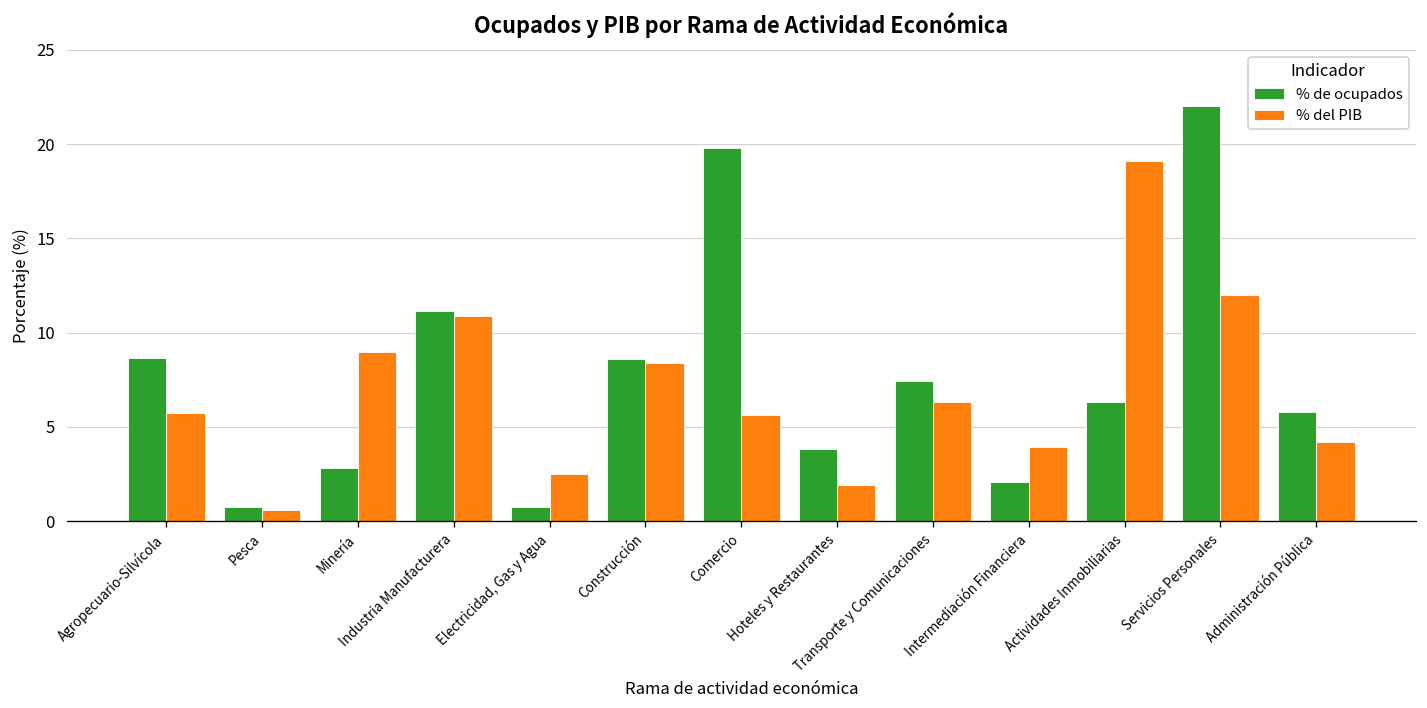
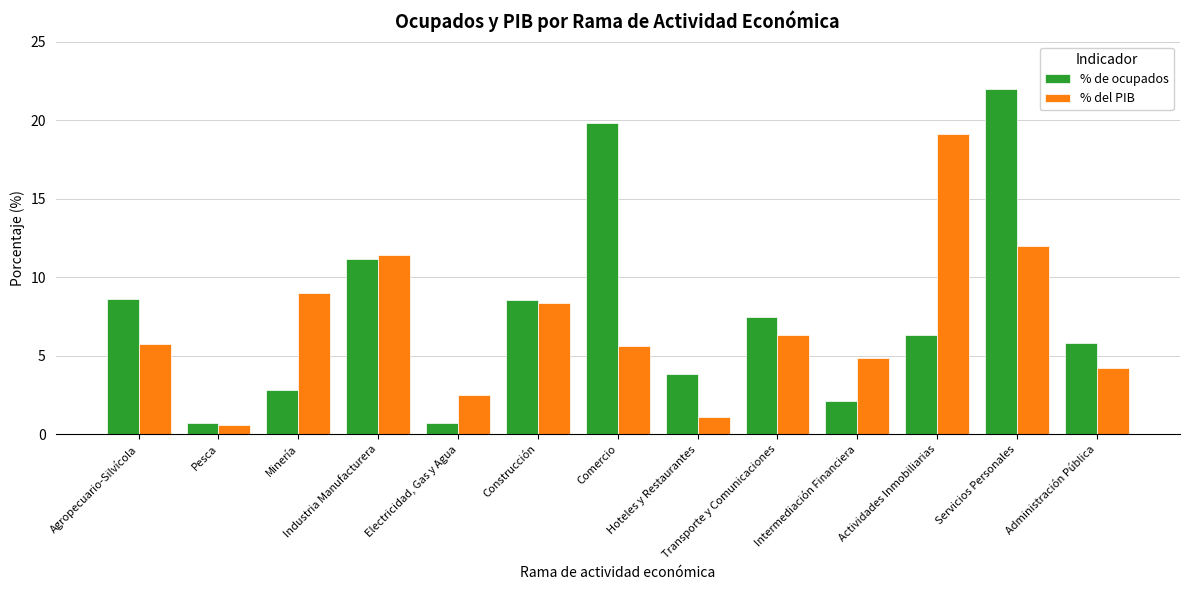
  {
    "% de ocupados": {
      "Agropecuario-Silvícola": 8.6,
      "Pesca": 0.7,
      "Minería": 2.8,
      "Industria Manufacturera": 11.1,
      "Electricidad, Gas y Agua": 0.8,
      "Construcción": 8.6,
      "Comercio": 19.8,
      "Hoteles y Restaurantes": 3.8,
      "Transporte y Comunicaciones": 7.4,
      "Intermediación Financiera": 2.1,
      "Actividades Inmobiliarias": 6.3,
      "Servicios Personales": 22.0,
      "Administración Pública": 5.8
    },
    "% del PIB": {
      "Agropecuario-Silvícola": 5.7,
      "Pesca": 0.6,
      "Minería": 9.0,
-     "Industria Manufacturera": 10.9,
+     "Industria Manufacturera": 11.4,
      "Electricidad, Gas y Agua": 2.5,
      "Construcción": 8.4,
      "Comercio": 5.6,
-     "Hoteles y Restaurantes": 1.9,
+     "Hoteles y Restaurantes": 1.1,
      "Transporte y Comunicaciones": 6.3,
-     "Intermediación Financiera": 3.9,
+     "Intermediación Financiera": 4.9,
      "Actividades Inmobiliarias": 19.1,
      "Servicios Personales": 12.0,
      "Administración Pública": 4.2
    }
  }
